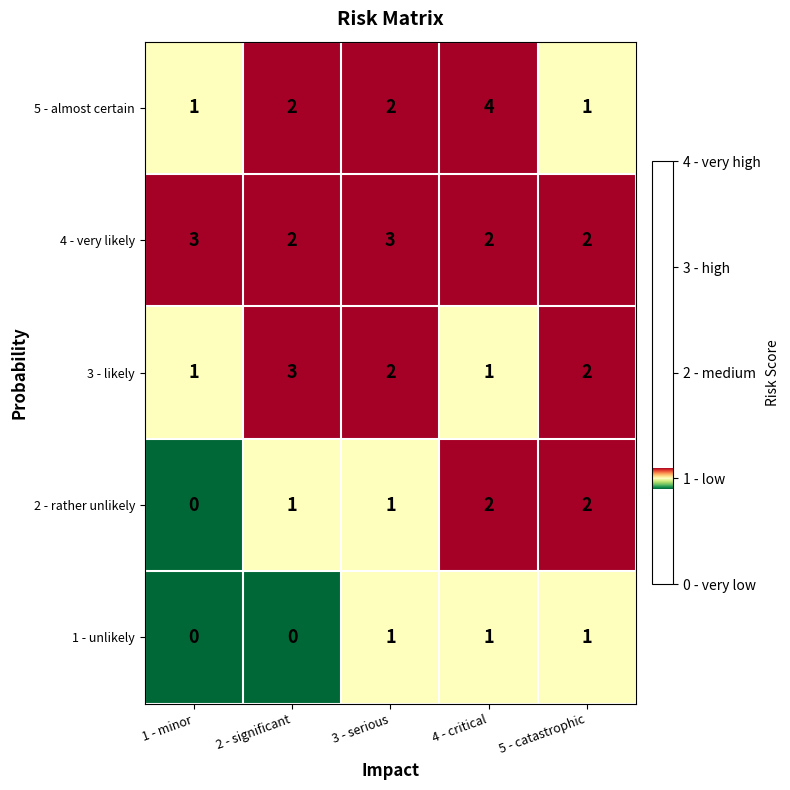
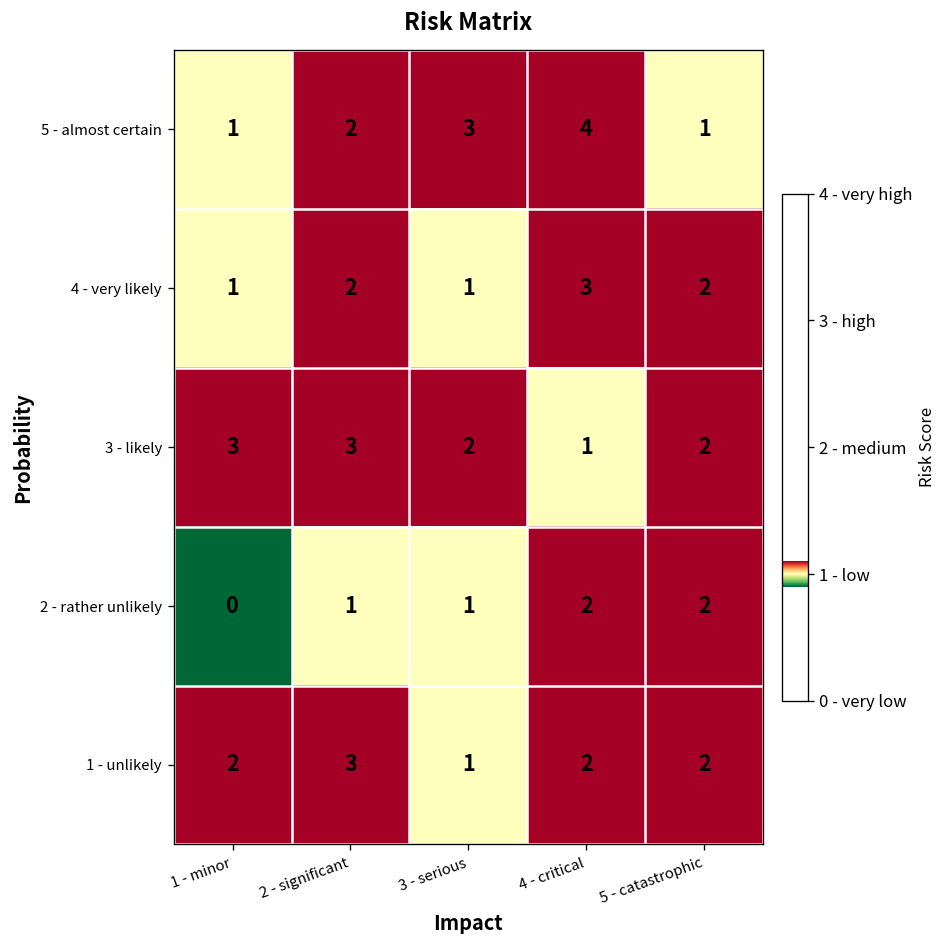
  {
    "5 - almost certain": {
      "1 - minor": 1,
      "2 - significant": 2,
-     "3 - serious": 2,
+     "3 - serious": 3,
      "4 - critical": 4,
      "5 - catastrophic": 1
    },
    "4 - very likely": {
-     "1 - minor": 3,
+     "1 - minor": 1,
      "2 - significant": 2,
-     "3 - serious": 3,
-     "4 - critical": 2,
+     "3 - serious": 1,
+     "4 - critical": 3,
      "5 - catastrophic": 2
    },
    "3 - likely": {
-     "1 - minor": 1,
+     "1 - minor": 3,
      "2 - significant": 3,
      "3 - serious": 2,
      "4 - critical": 1,
      "5 - catastrophic": 2
    },
    "2 - rather unlikely": {
      "1 - minor": 0,
      "2 - significant": 1,
      "3 - serious": 1,
      "4 - critical": 2,
      "5 - catastrophic": 2
    },
    "1 - unlikely": {
-     "1 - minor": 0,
-     "2 - significant": 0,
+     "1 - minor": 2,
+     "2 - significant": 3,
      "3 - serious": 1,
-     "4 - critical": 1,
-     "5 - catastrophic": 1
+     "4 - critical": 2,
+     "5 - catastrophic": 2
    }
  }
